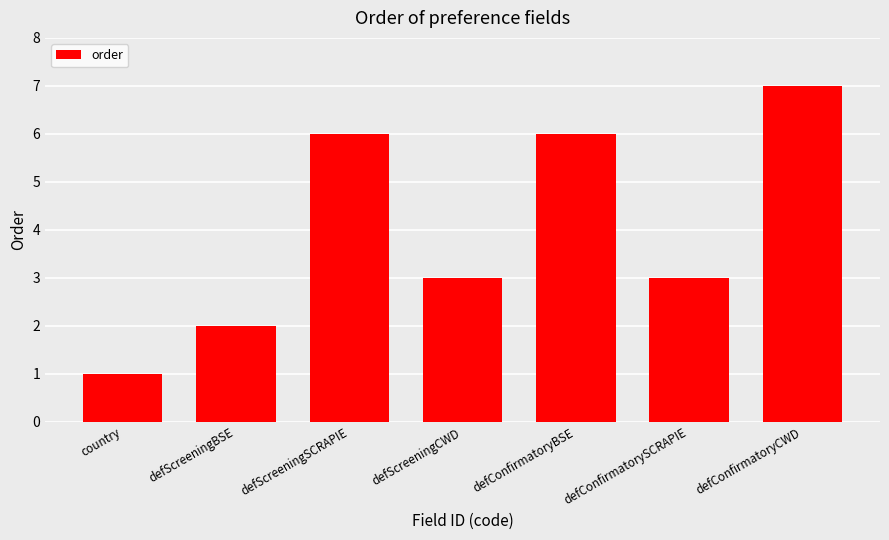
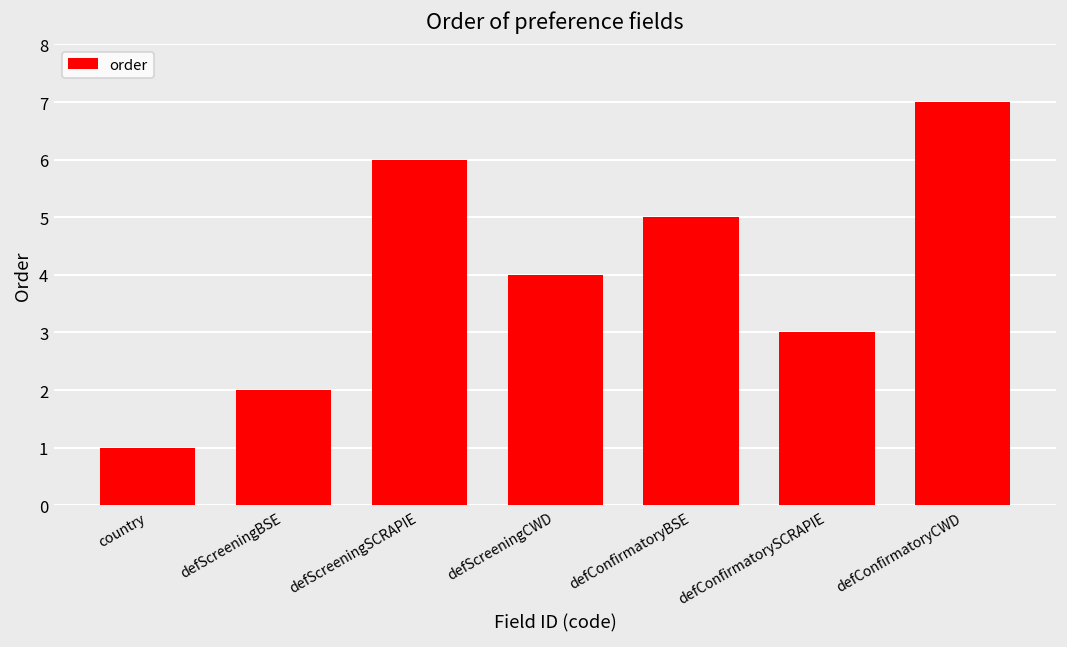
  {
    "country": 1,
    "defScreeningBSE": 2,
    "defScreeningSCRAPIE": 6,
-   "defScreeningCWD": 3,
-   "defConfirmatoryBSE": 6,
+   "defScreeningCWD": 4,
+   "defConfirmatoryBSE": 5,
    "defConfirmatorySCRAPIE": 3,
    "defConfirmatoryCWD": 7
  }
